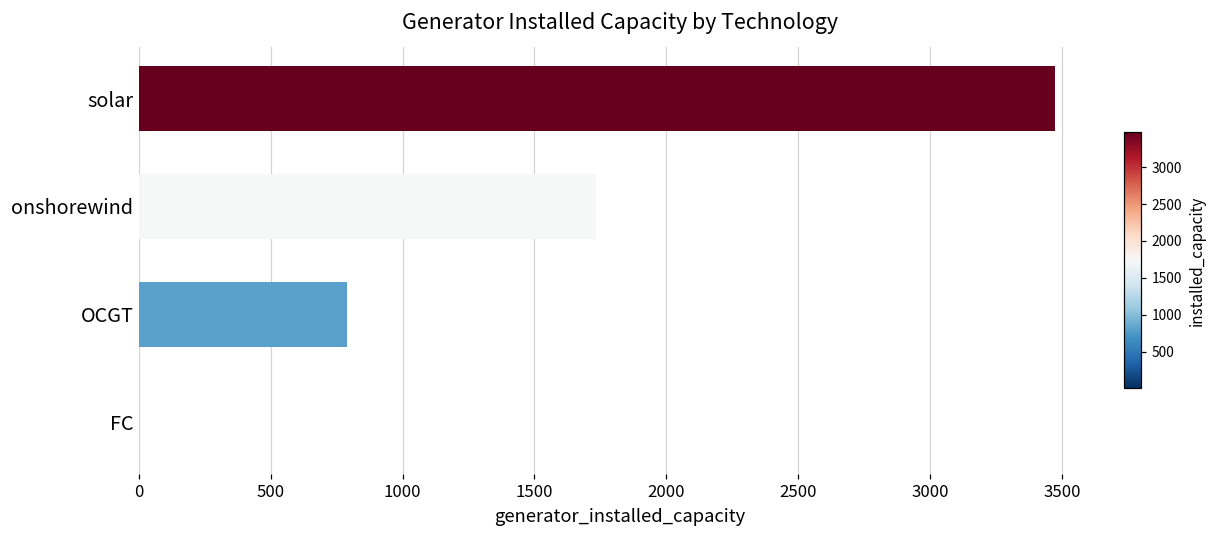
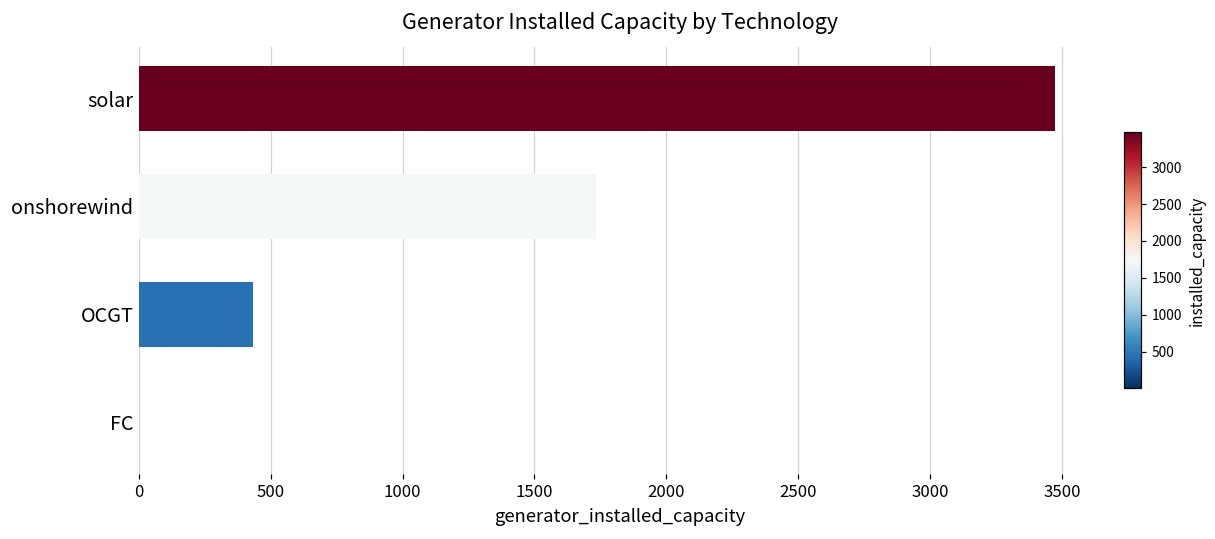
  {
    "solar": 3470,
    "onshorewind": 1730,
-   "OCGT": 790
+   "OCGT": 430
  }
